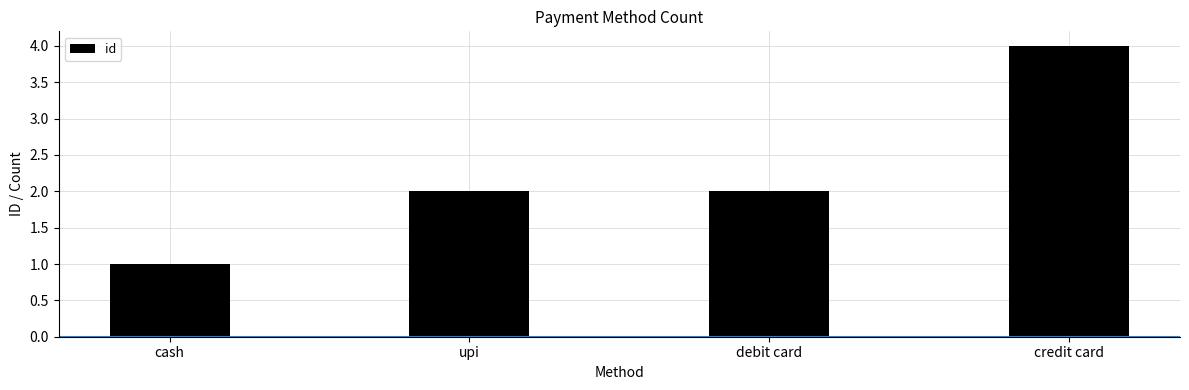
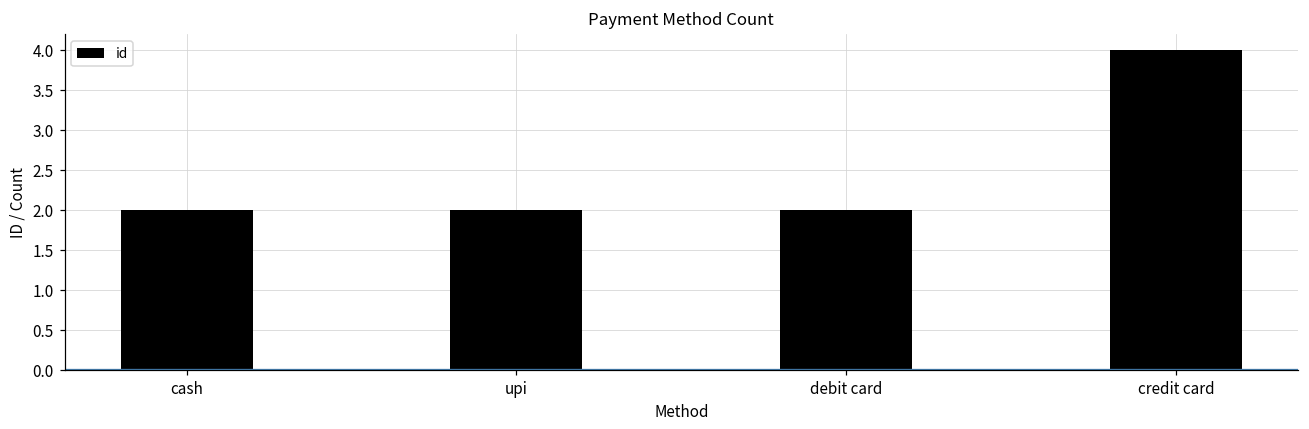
  {
-   "cash": 1,
+   "cash": 2,
    "upi": 2,
    "debit card": 2,
    "credit card": 4
  }
